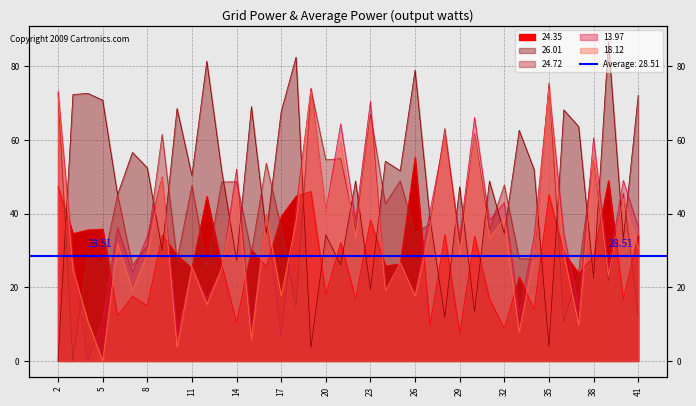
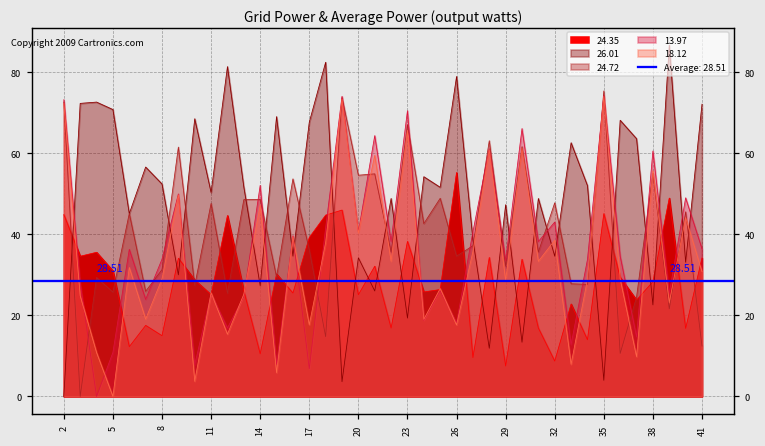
  {
    "24.35": {
-     "2": 47,
-     "5": 36,
+     "2": 45,
+     "5": 31,
      "8": 15,
      "14": 11,
      "17": 39,
-     "20": 18,
+     "20": 25,
      "23": 38,
      "26": 55,
      "29": 8,
      "32": 9,
      "35": 45,
      "38": 28,
      "41": 34
    }
  }
